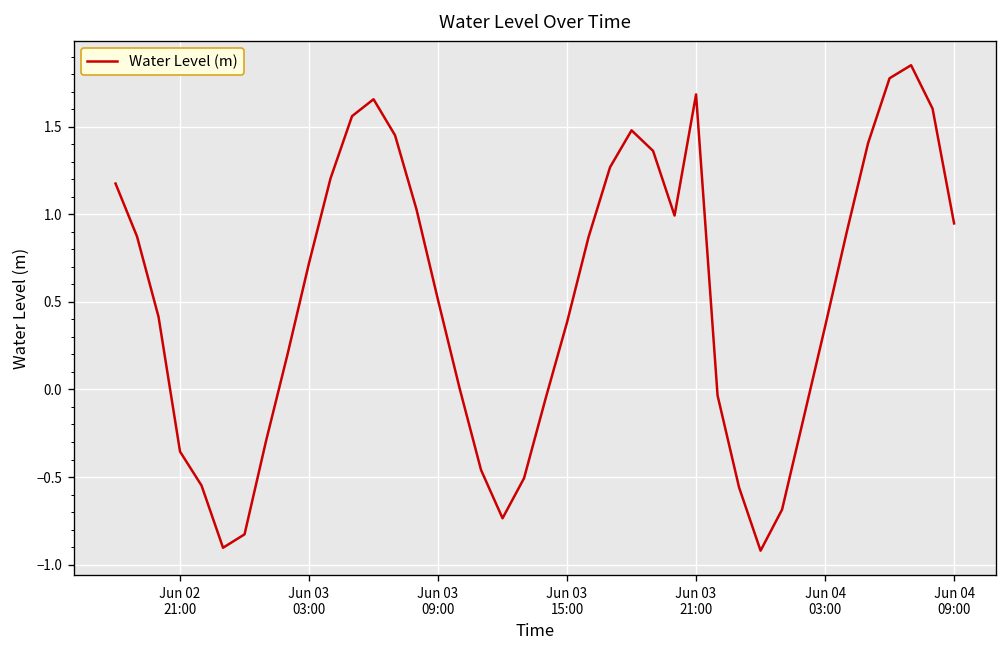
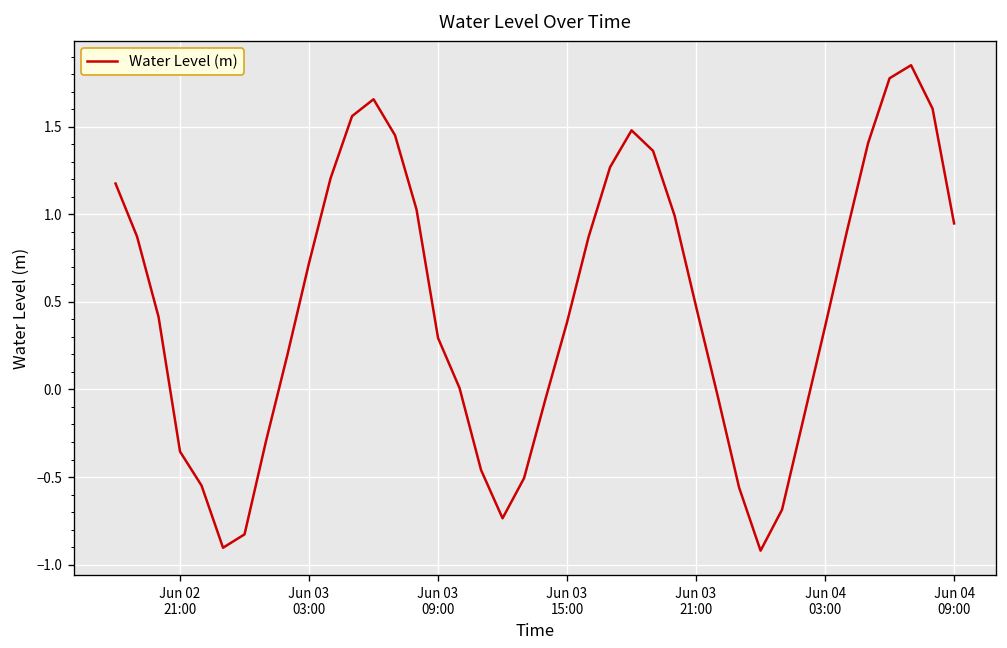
  {
    "Jun 02 21:00": -0.35,
    "Jun 03 03:00": 0.72,
-   "Jun 03 09:00": 0.51,
+   "Jun 03 09:00": 0.29,
    "Jun 03 15:00": 0.38,
-   "Jun 03 21:00": 1.68,
+   "Jun 03 21:00": 0.47,
    "Jun 04 03:00": 0.36,
    "Jun 04 09:00": 0.95
  }
